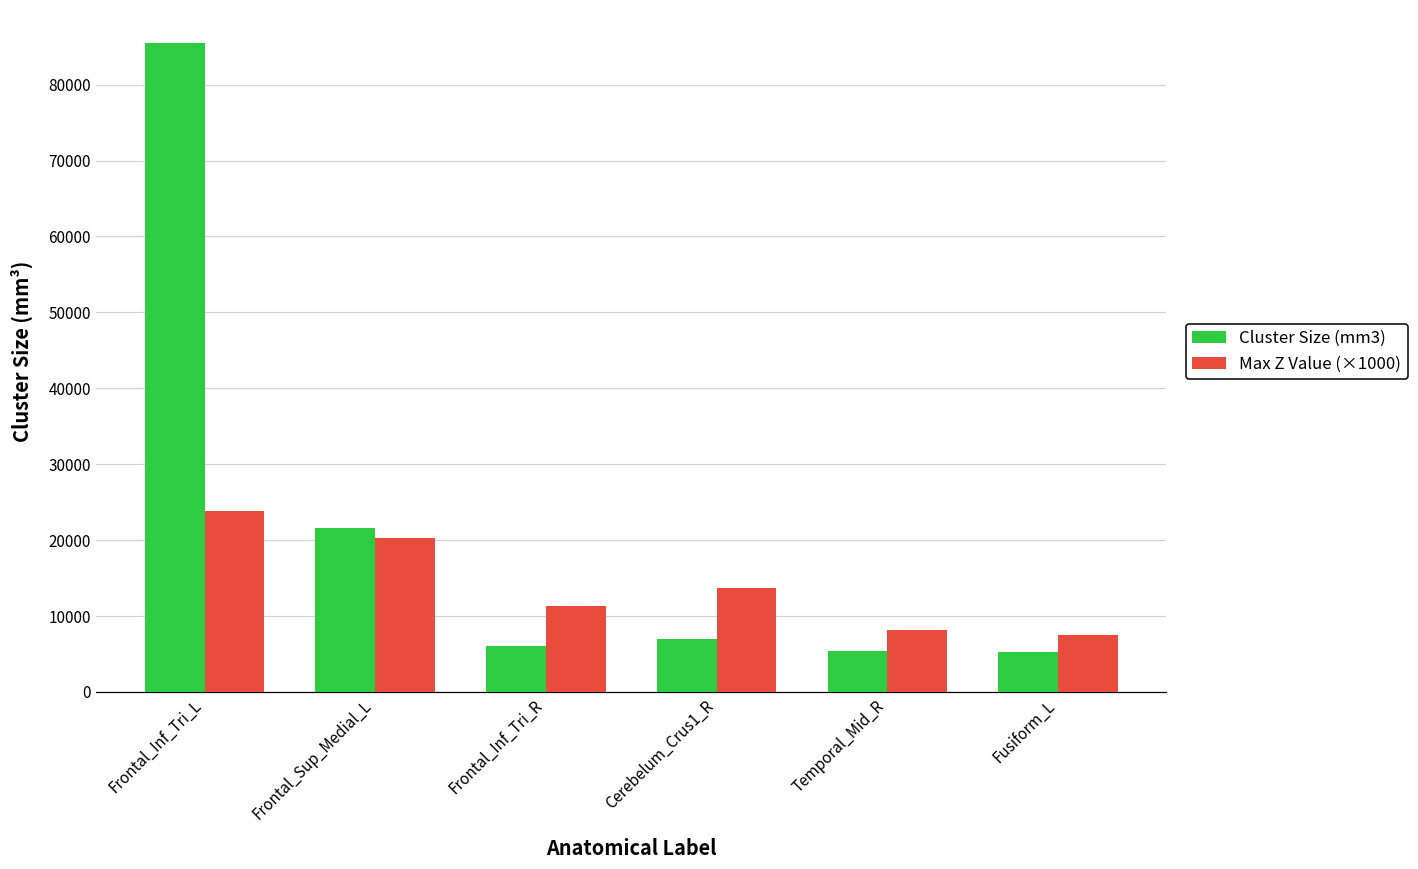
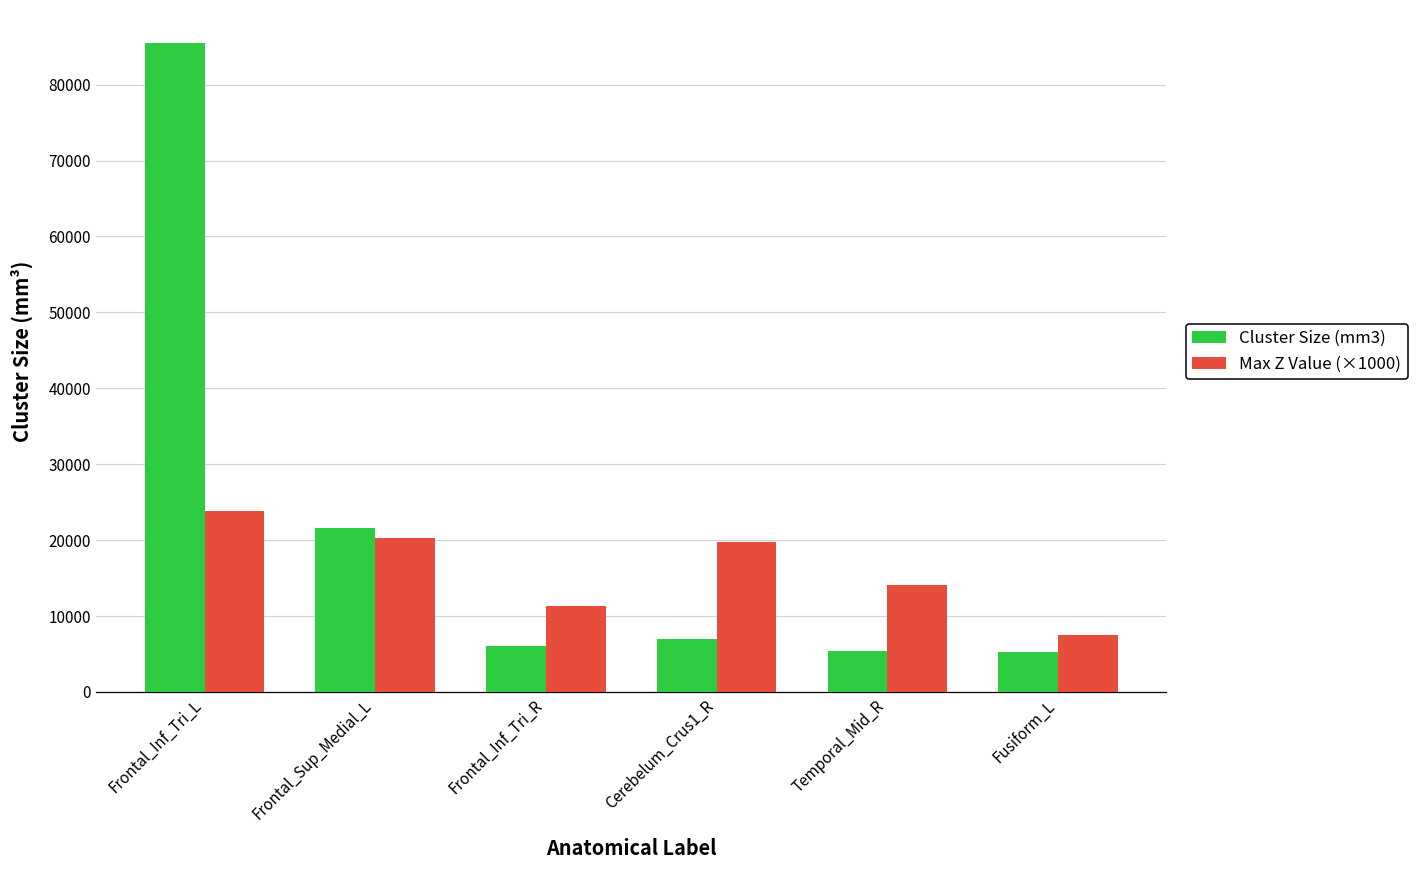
  {
    "Cluster Size (mm3)": {
      "Frontal_Inf_Tri_L": 85000,
      "Frontal_Sup_Medial_L": 22000,
      "Frontal_Inf_Tri_R": 6000,
      "Cerebelum_Crus1_R": 7000,
      "Temporal_Mid_R": 5000,
      "Fusiform_L": 5000
    },
    "Max Z Value (×1000)": {
      "Frontal_Inf_Tri_L": 24000,
      "Frontal_Sup_Medial_L": 20000,
      "Frontal_Inf_Tri_R": 11000,
-     "Cerebelum_Crus1_R": 14000,
-     "Temporal_Mid_R": 8000,
+     "Cerebelum_Crus1_R": 20000,
+     "Temporal_Mid_R": 14000,
      "Fusiform_L": 8000
    }
  }
